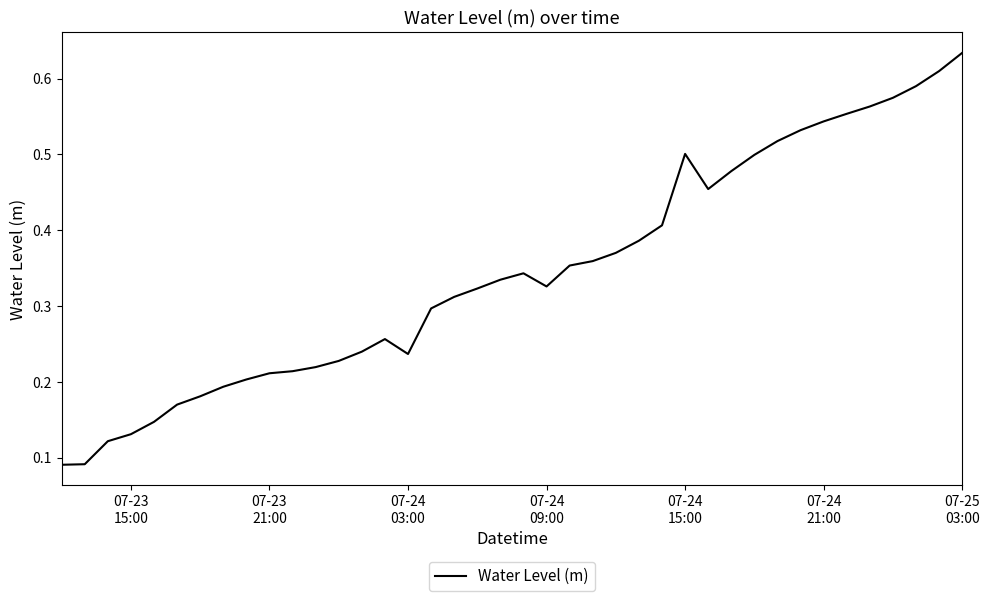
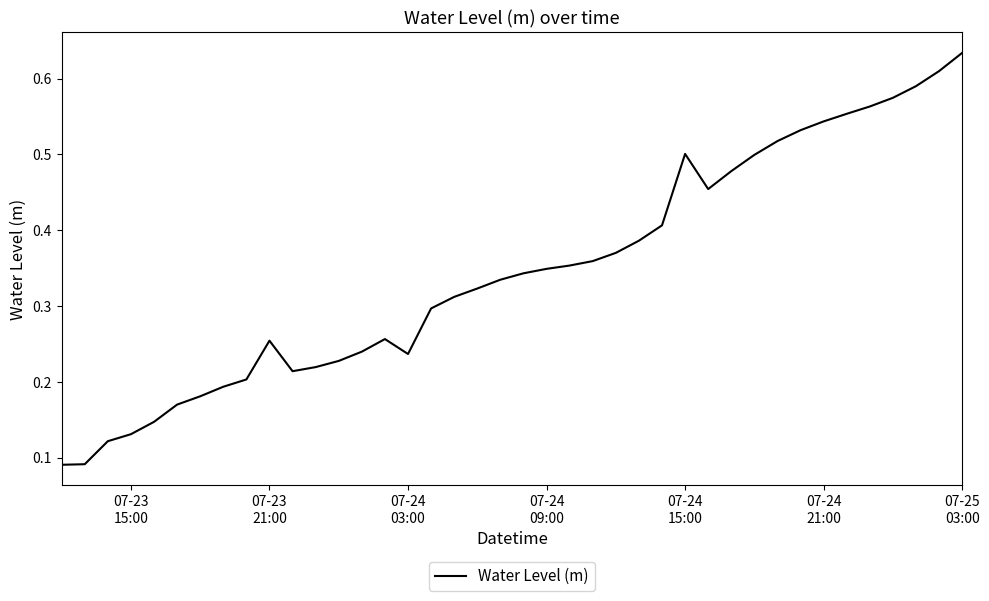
  {
    "07-23 15:00": 0.13,
-   "07-23 21:00": 0.21,
+   "07-23 21:00": 0.25,
    "07-24 03:00": 0.24,
-   "07-24 09:00": 0.33,
+   "07-24 09:00": 0.35,
    "07-24 15:00": 0.50,
    "07-24 21:00": 0.54,
    "07-25 03:00": 0.63
  }
